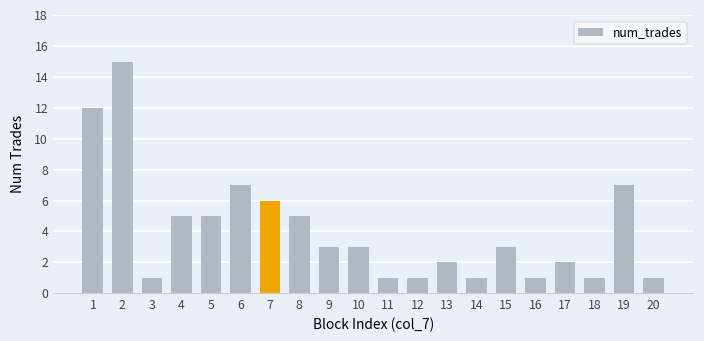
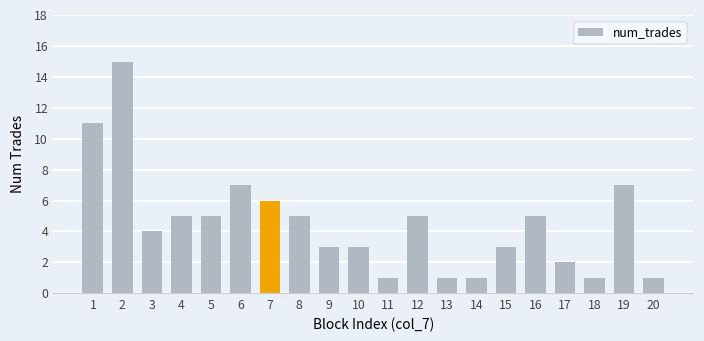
  {
-   "1": 12,
+   "1": 11,
    "2": 15,
-   "3": 1,
+   "3": 4,
    "4": 5,
    "5": 5,
    "6": 7,
    "7": 6,
    "8": 5,
    "9": 3,
    "10": 3,
    "11": 1,
-   "12": 1,
-   "13": 2,
+   "12": 5,
+   "13": 1,
    "14": 1,
    "15": 3,
-   "16": 1,
+   "16": 5,
    "17": 2,
    "18": 1,
    "19": 7,
    "20": 1
  }
